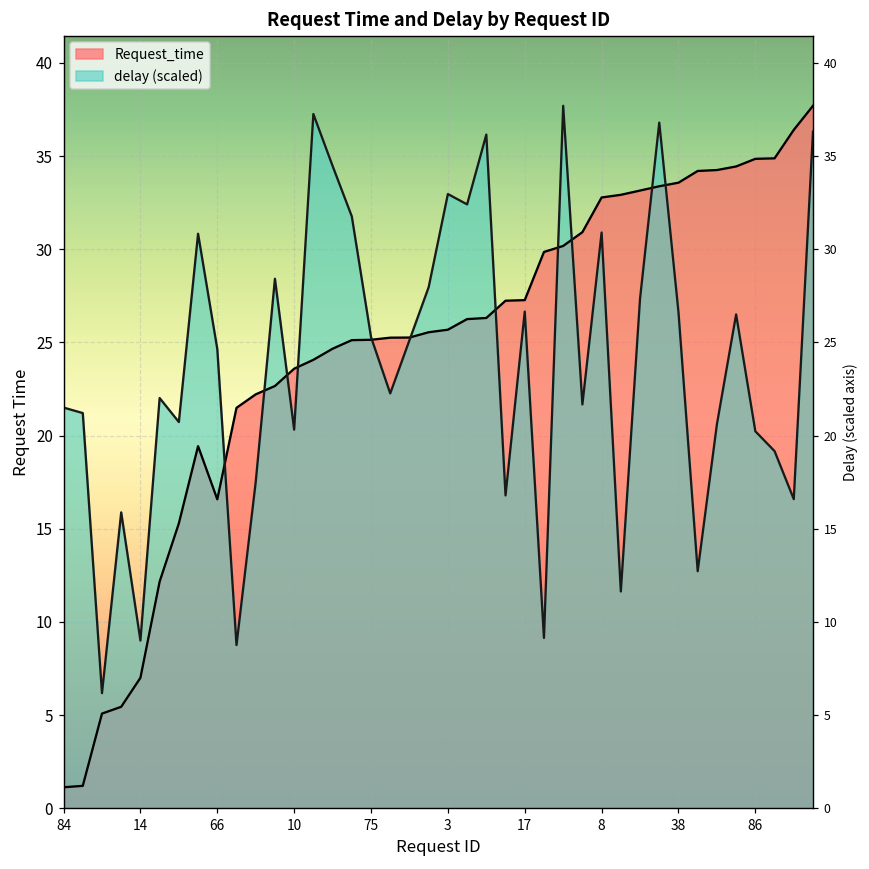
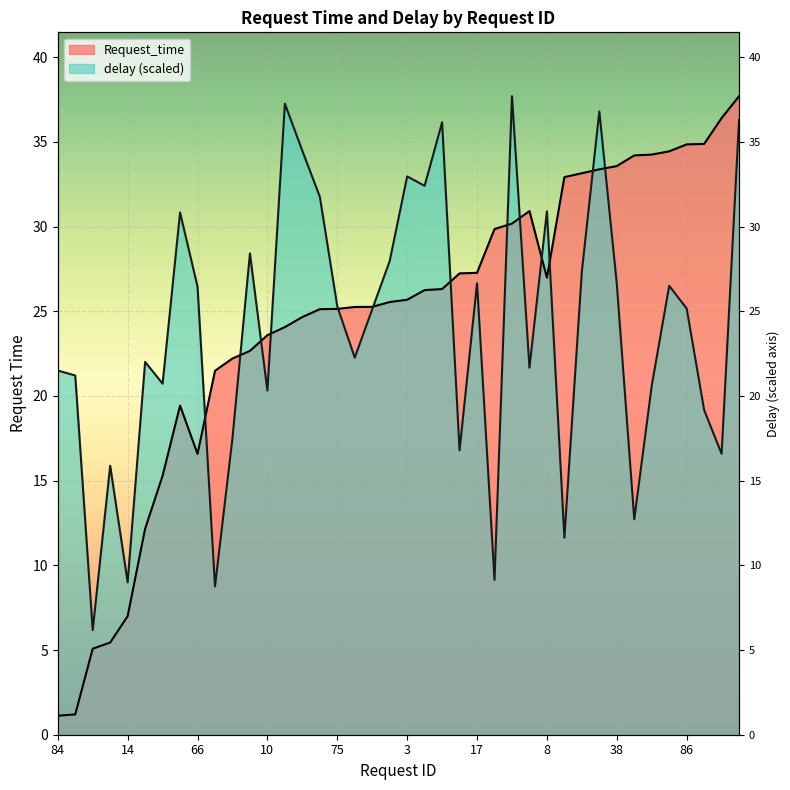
  {
    "Request_time": {
      "84": 1.1,
      "66": 16.6,
-     "8": 32.8,
+     "8": 27.0,
      "86": 34.8
    },
    "delay (scaled)": {
      "84": 21.5,
-     "66": 24.6,
+     "66": 26.5,
      "8": 30.9,
-     "86": 20.2
+     "86": 25.2
    }
  }
